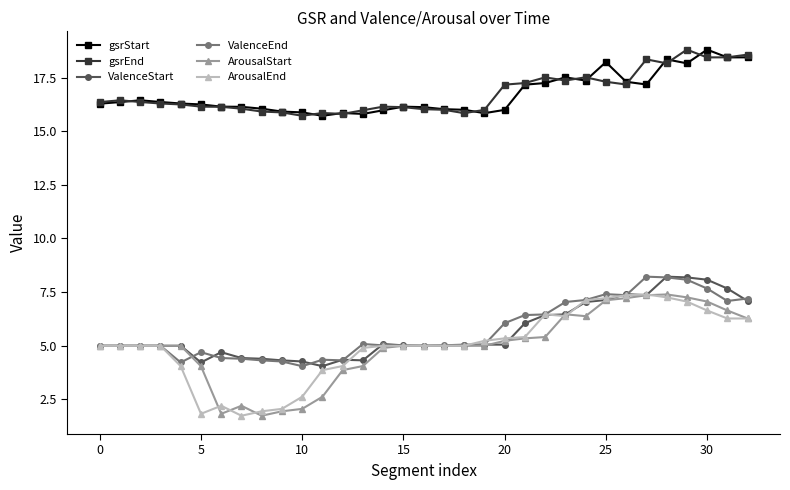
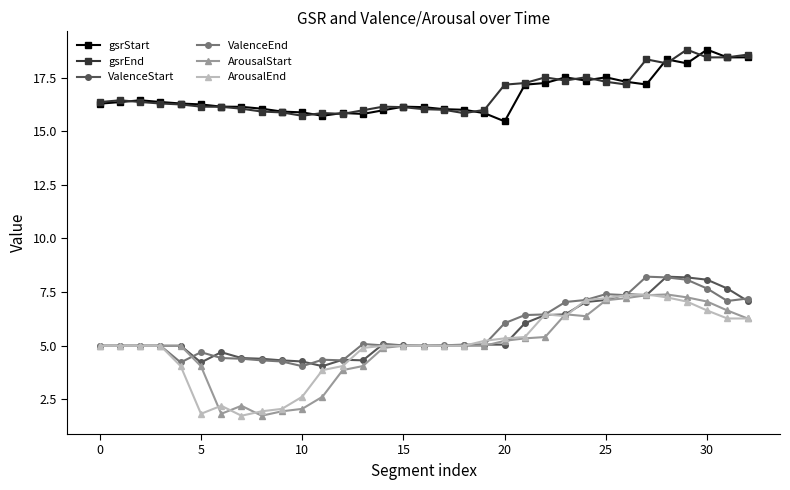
  {
    "gsrStart": {
      "10": 15.9,
-     "20": 16.0,
-     "25": 18.2,
+     "20": 15.5,
+     "25": 17.5,
      "30": 18.8
    }
  }
